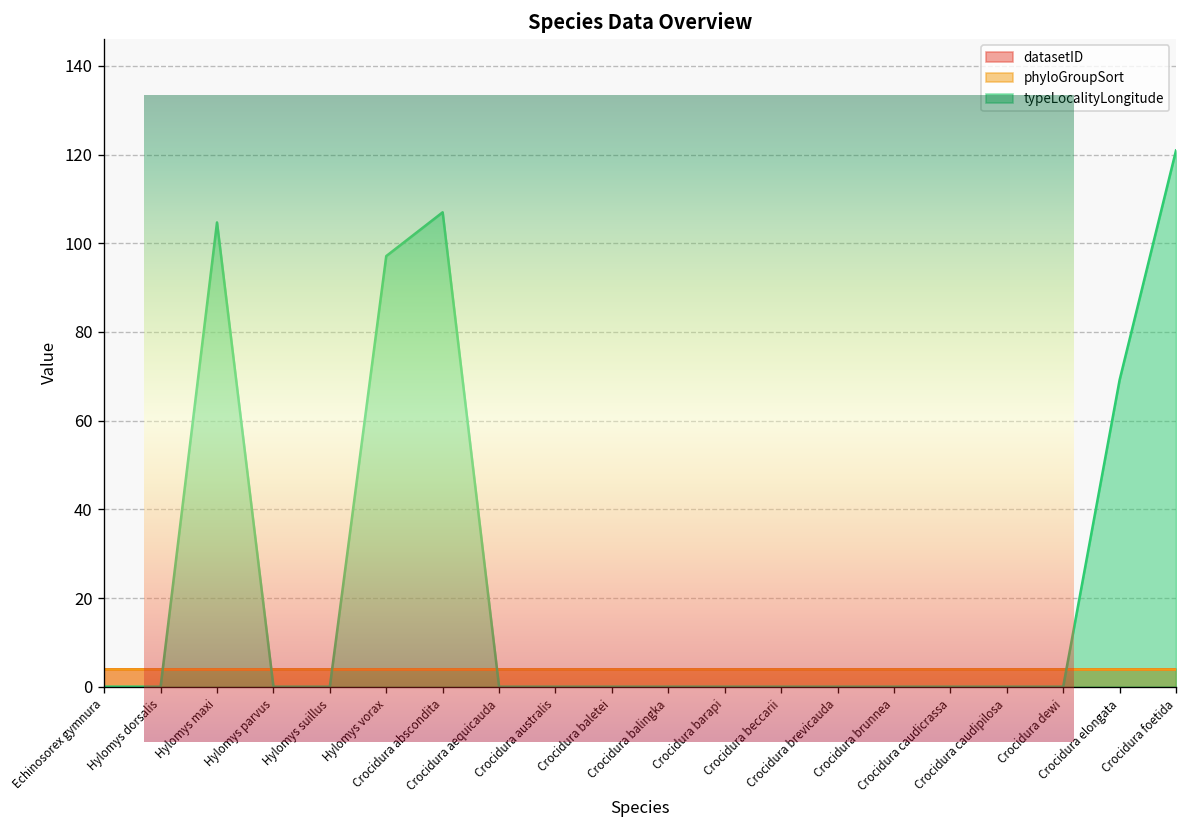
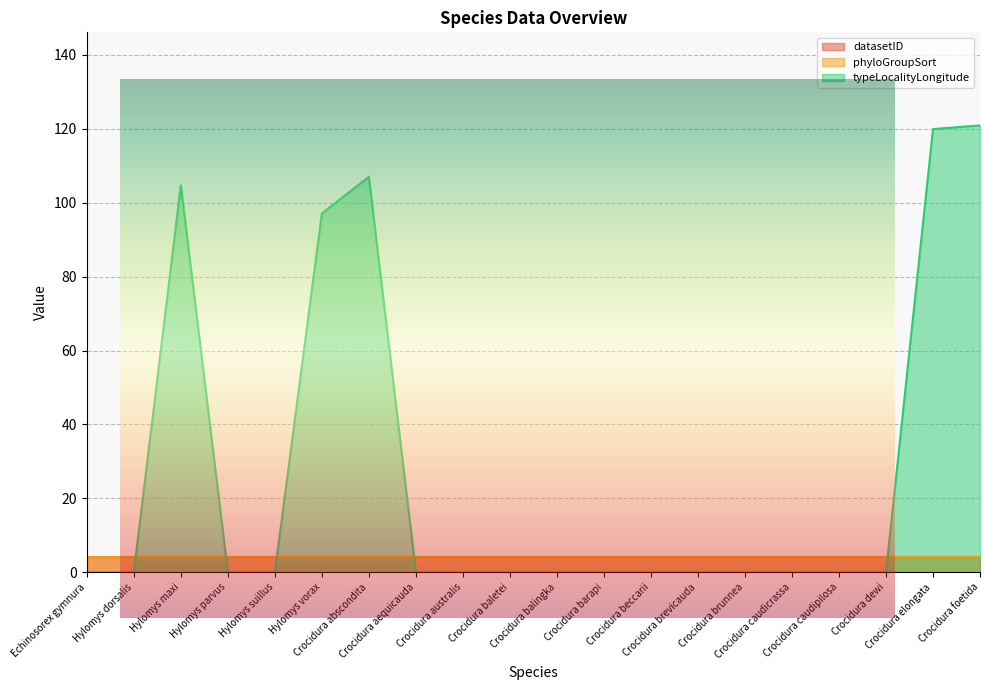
  {
    "Species Data Overview": {
      "phyloGroupSort": {
        "Echinosorex gymnura": 4,
        "Hylomys dorsalis": 4,
        "Crocidura elongata": 4,
        "Crocidura foetida": 4
      },
      "typeLocalityLongitude": {
        "Echinosorex gymnura": 0,
        "Hylomys dorsalis": 0,
-       "Crocidura elongata": 69,
+       "Crocidura elongata": 120,
        "Crocidura foetida": 121
      }
    }
  }
